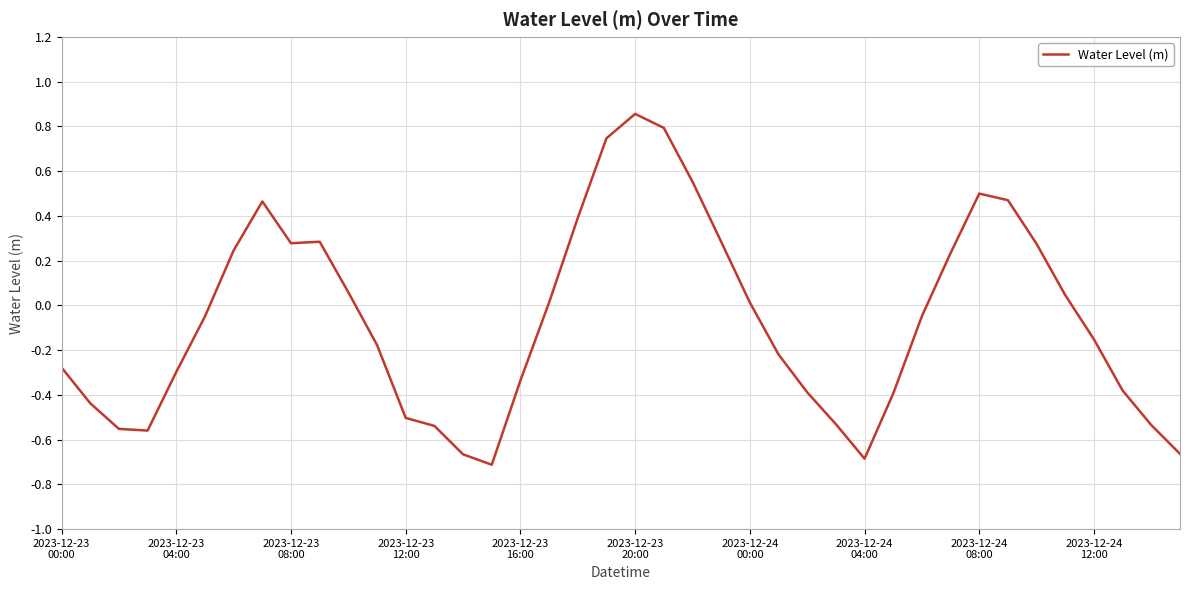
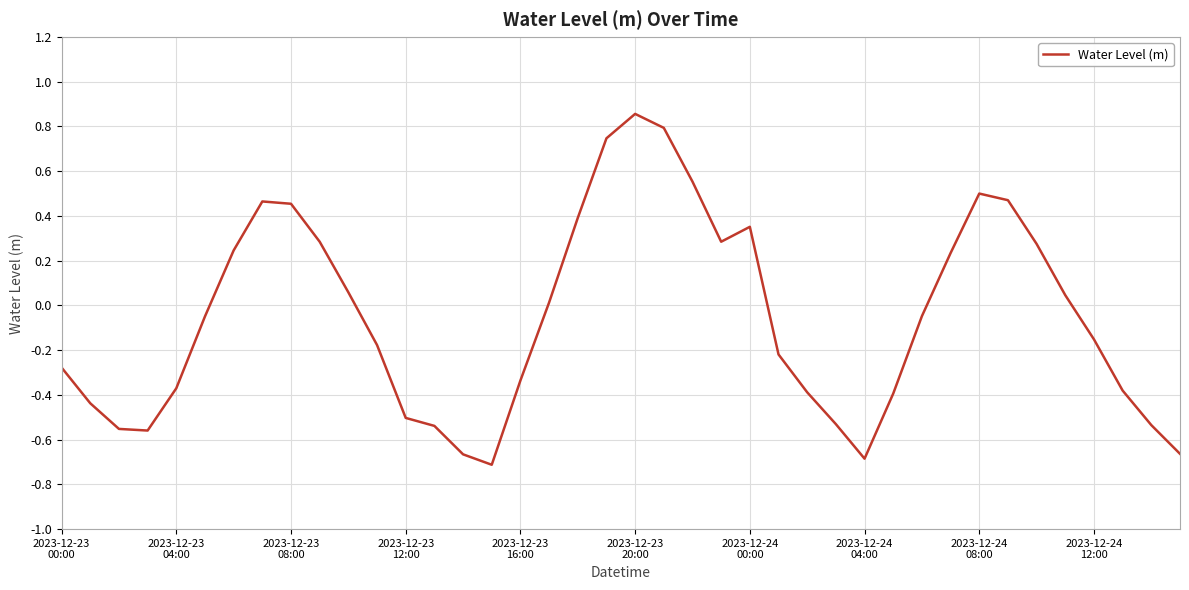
  {
    "2023-12-23 00:00": -0.28,
-   "2023-12-23 04:00": -0.30,
-   "2023-12-23 08:00": 0.28,
+   "2023-12-23 04:00": -0.37,
+   "2023-12-23 08:00": 0.45,
    "2023-12-23 12:00": -0.50,
    "2023-12-23 16:00": -0.34,
    "2023-12-23 20:00": 0.86,
-   "2023-12-24 00:00": 0.01,
+   "2023-12-24 00:00": 0.35,
    "2023-12-24 04:00": -0.69,
    "2023-12-24 08:00": 0.50,
    "2023-12-24 12:00": -0.15
  }
